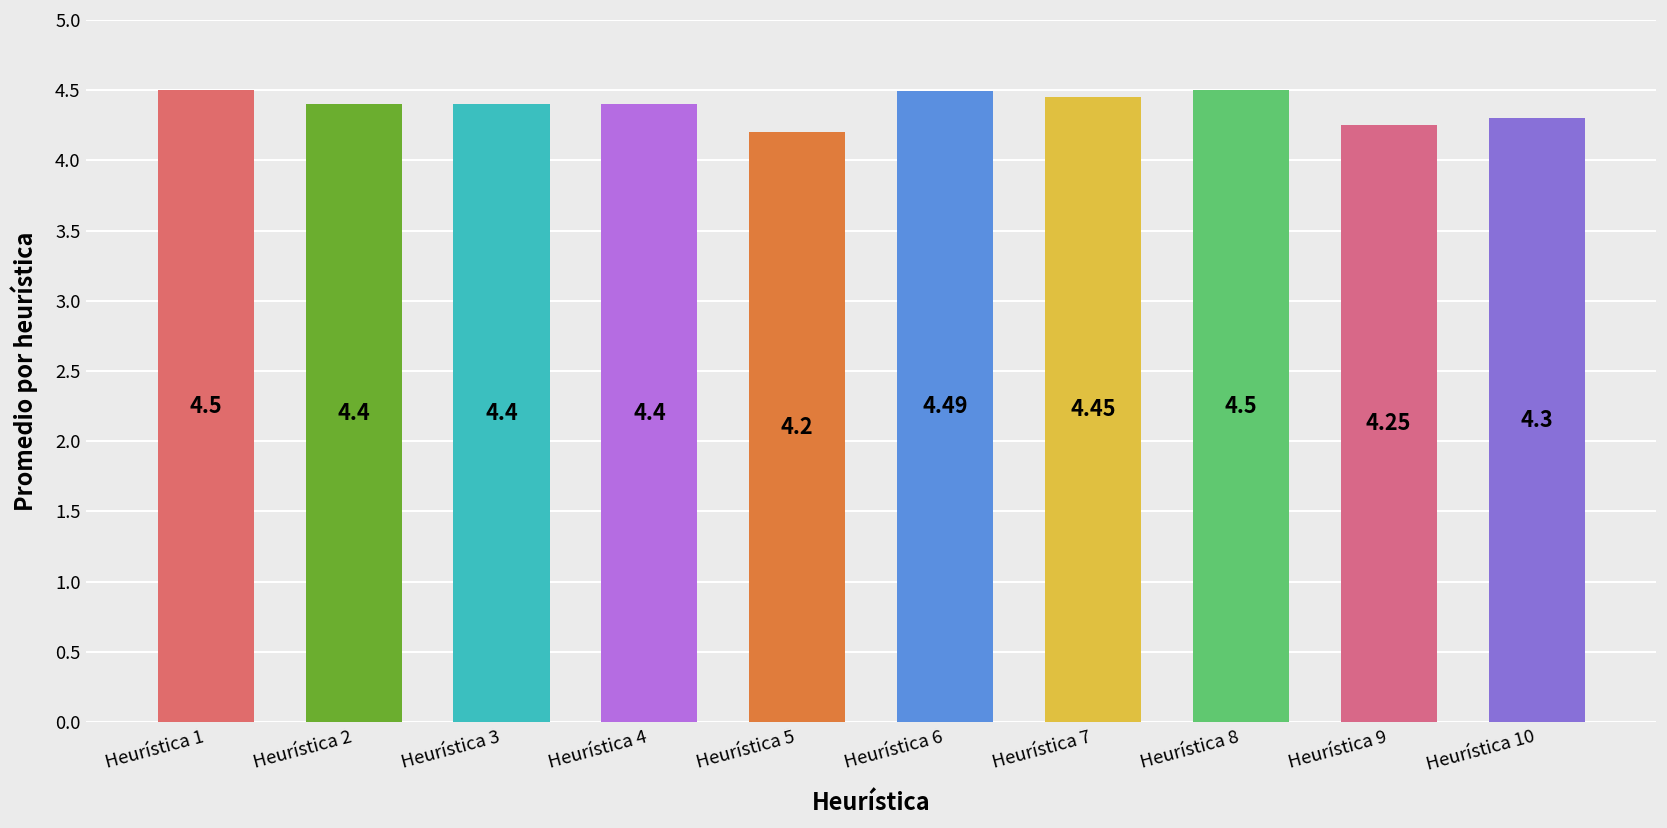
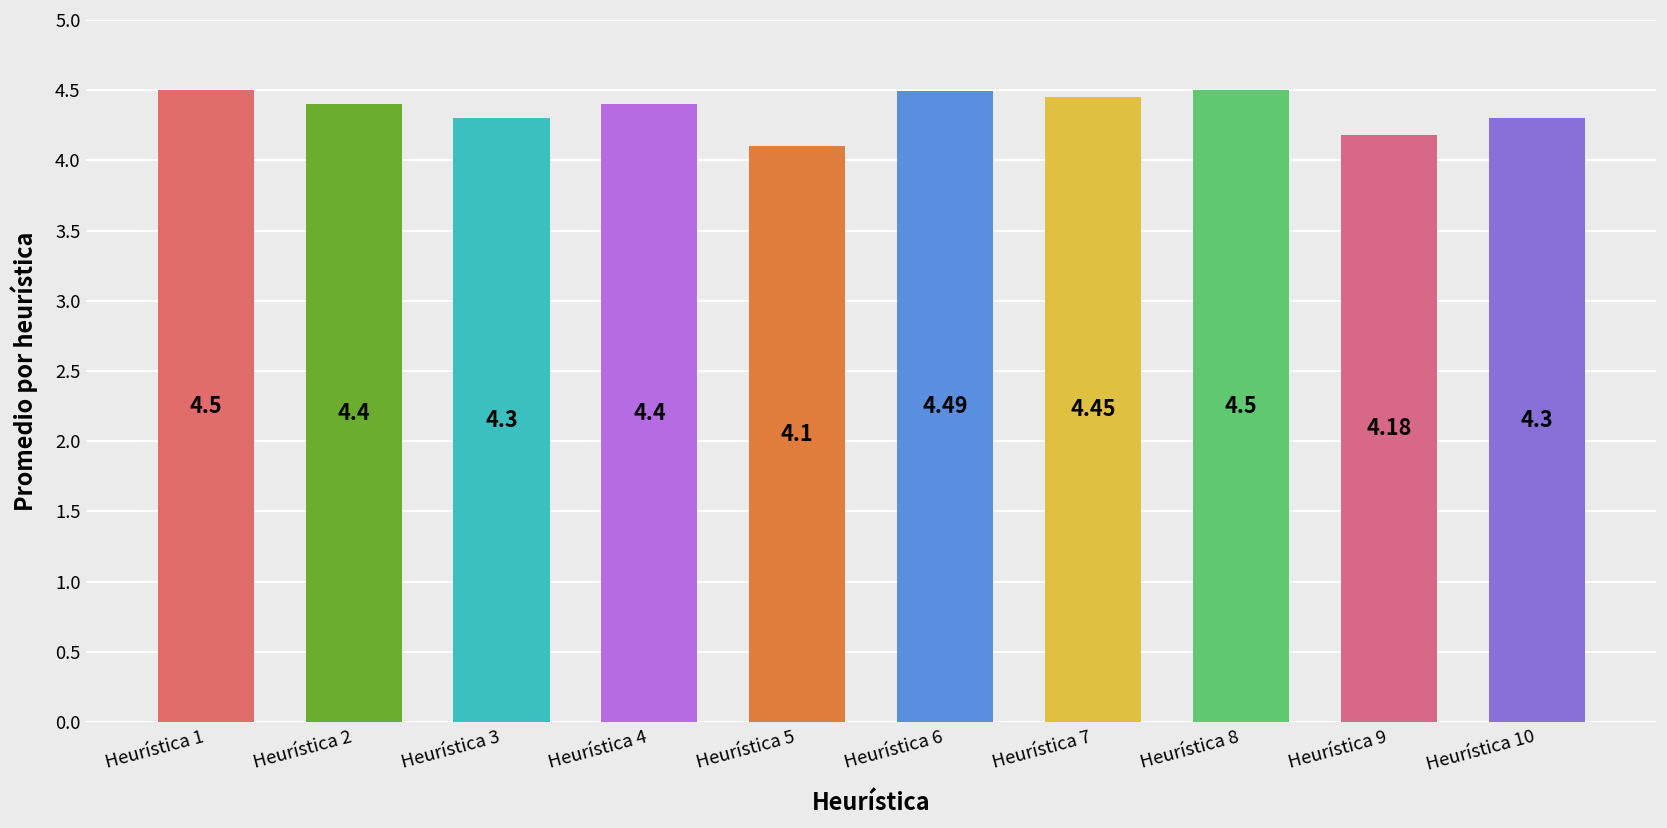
  {
    "Heurística 1": 4.5,
    "Heurística 2": 4.4,
-   "Heurística 3": 4.4,
+   "Heurística 3": 4.3,
    "Heurística 4": 4.4,
-   "Heurística 5": 4.2,
+   "Heurística 5": 4.1,
    "Heurística 6": 4.49,
    "Heurística 7": 4.45,
    "Heurística 8": 4.5,
-   "Heurística 9": 4.25,
+   "Heurística 9": 4.18,
    "Heurística 10": 4.3
  }
